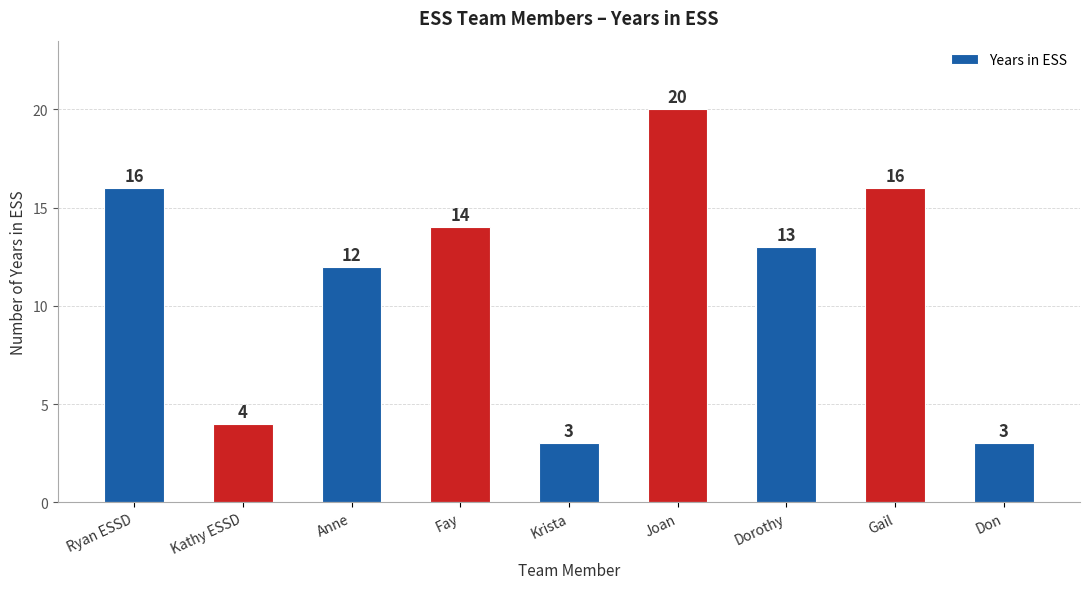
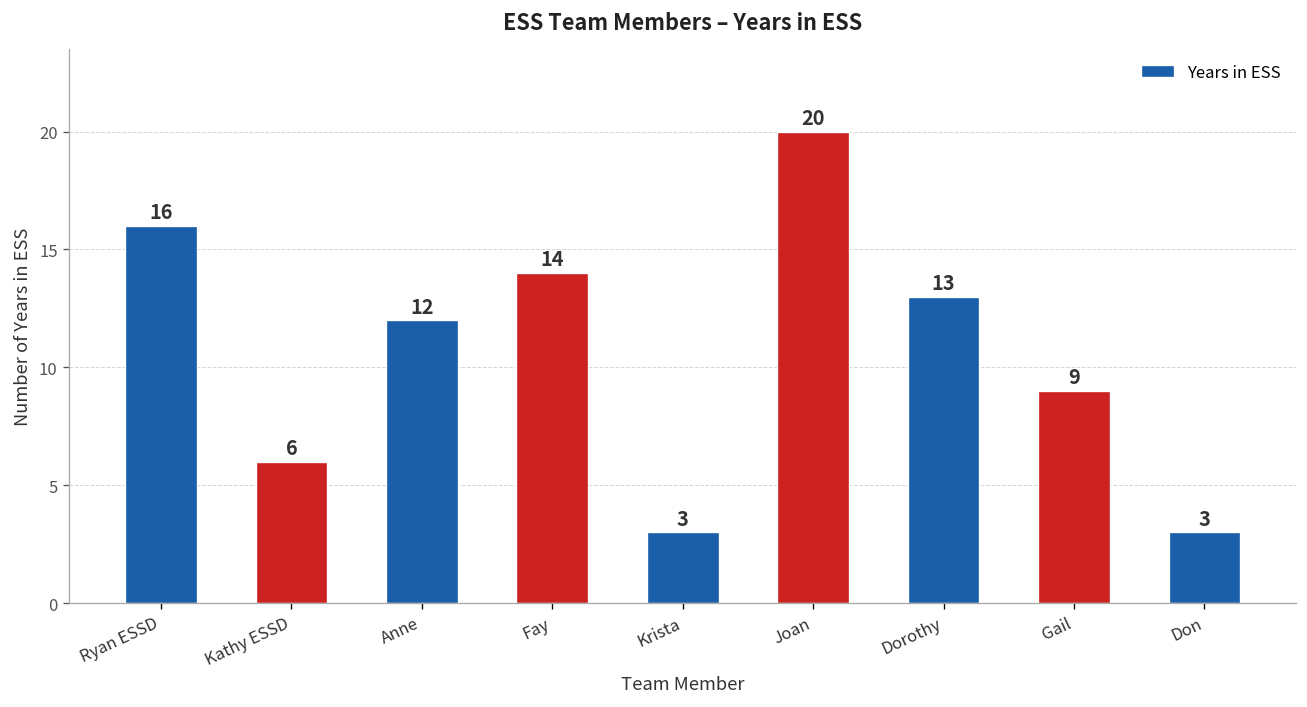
  {
    "Ryan ESSD": 16,
-   "Kathy ESSD": 4,
+   "Kathy ESSD": 6,
    "Anne": 12,
    "Fay": 14,
    "Krista": 3,
    "Joan": 20,
    "Dorothy": 13,
-   "Gail": 16,
+   "Gail": 9,
    "Don": 3
  }
